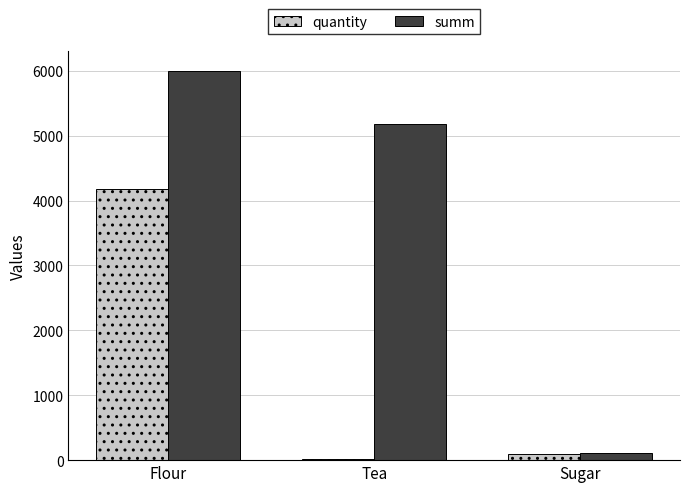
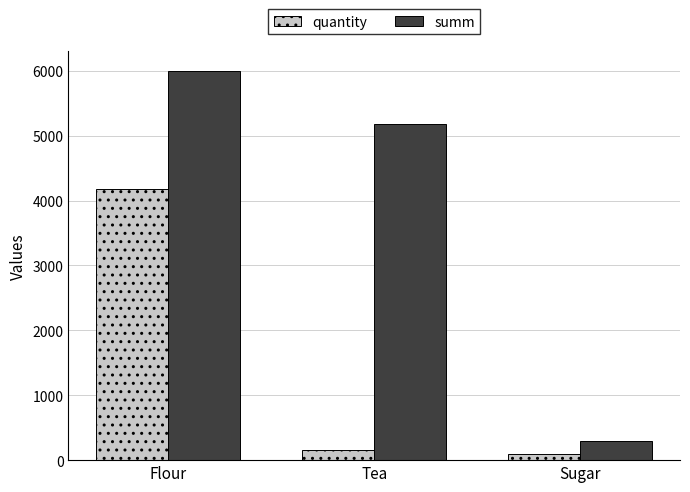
  {
    "quantity": {
      "Flour": 4200,
-     "Tea": 0,
+     "Tea": 200,
      "Sugar": 100
    },
    "summ": {
      "Flour": 6000,
      "Tea": 5200,
-     "Sugar": 100
+     "Sugar": 300
    }
  }
